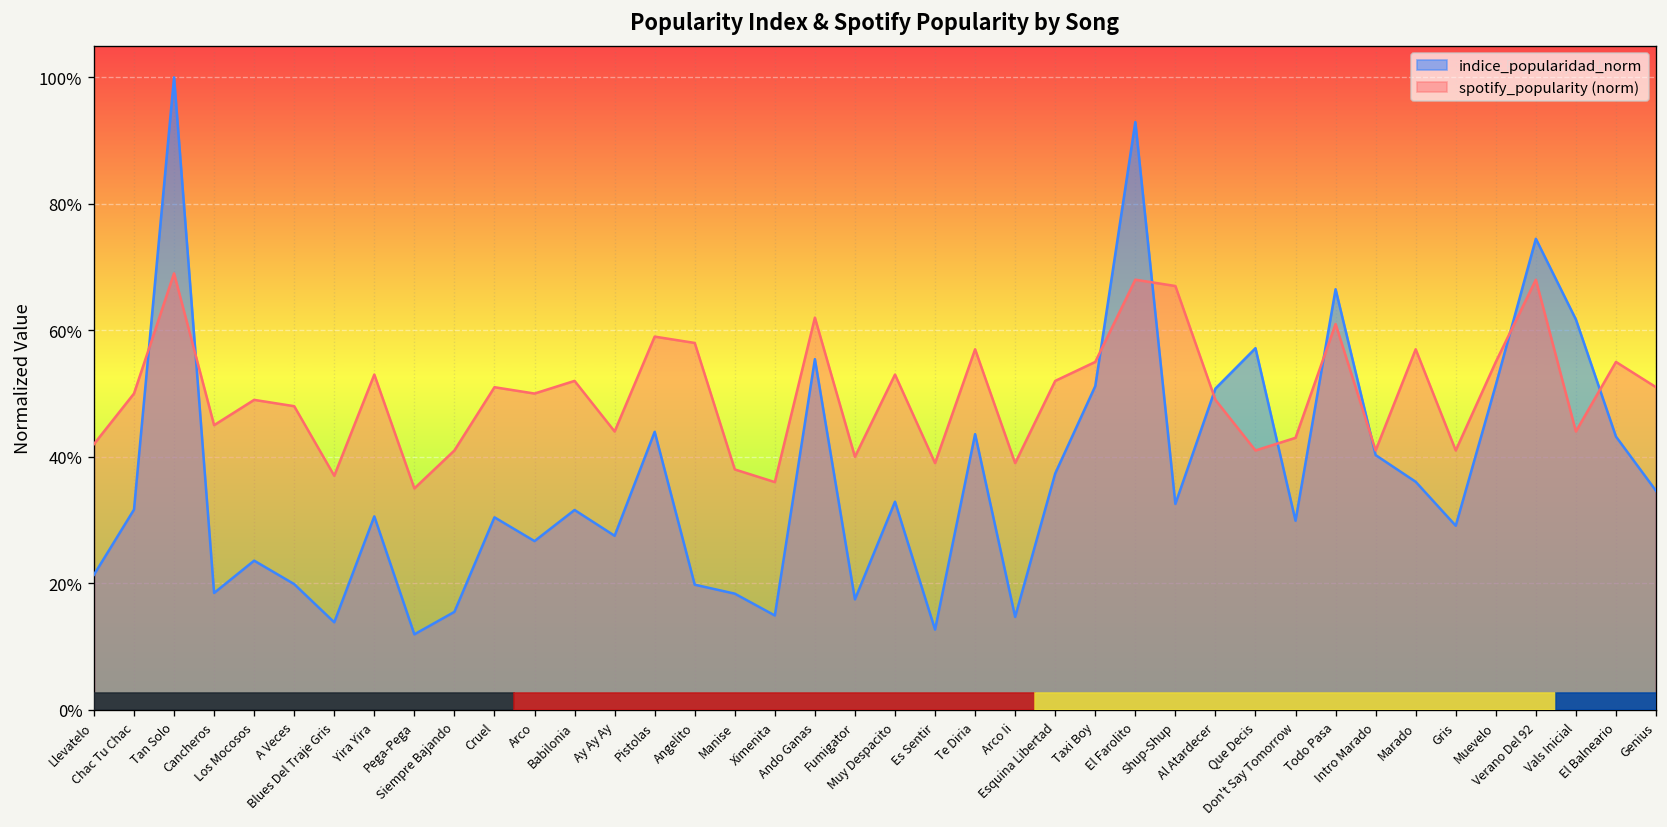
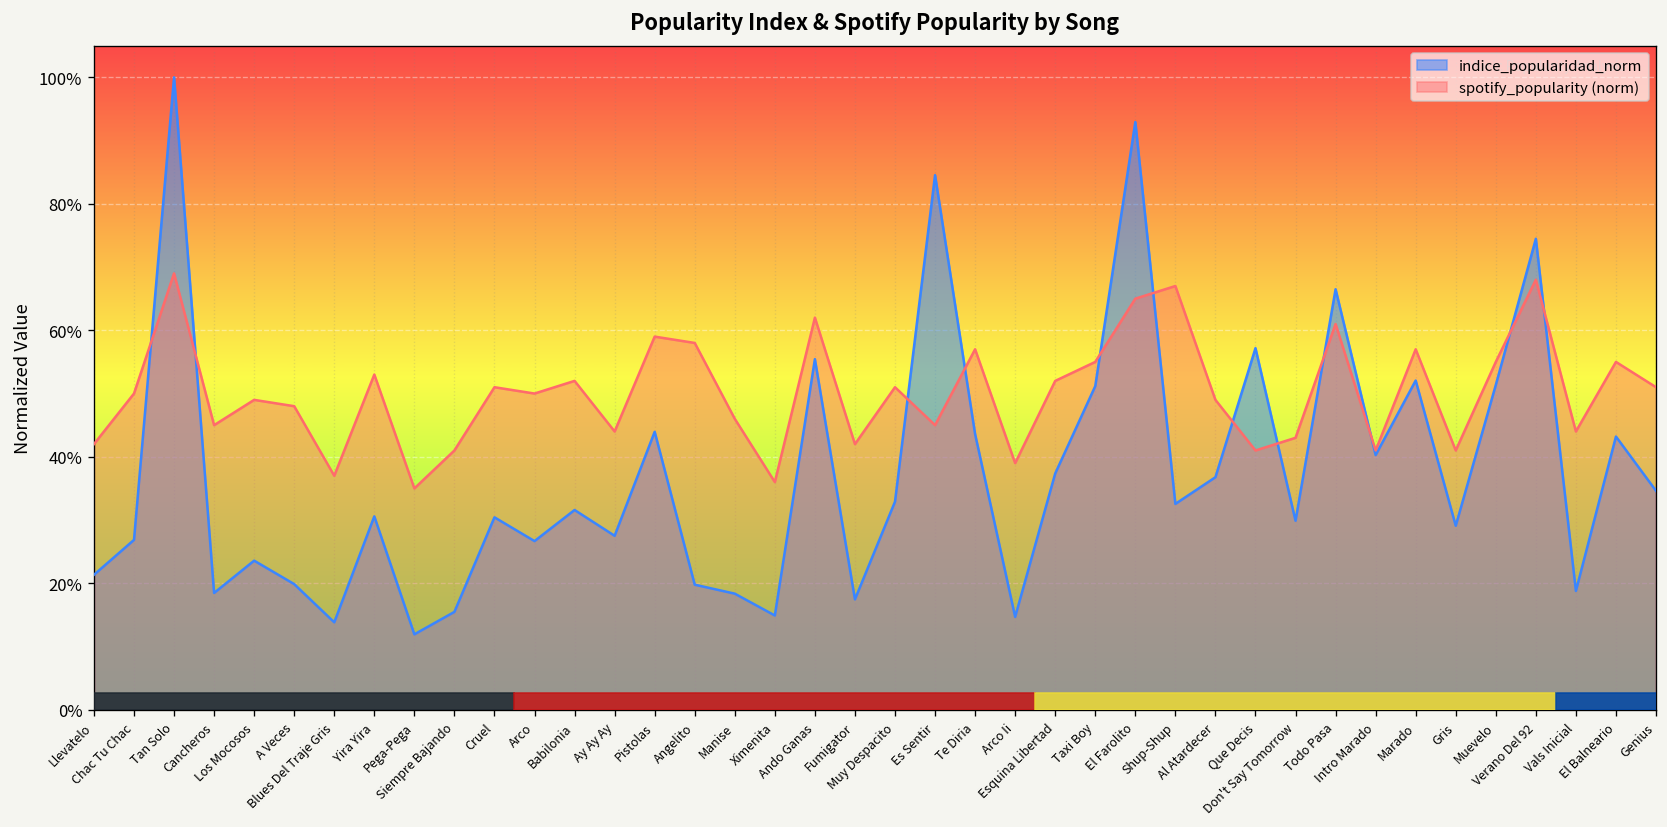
  {
    "indice_popularidad_norm": {
      "Llevatelo": "21%",
-     "Chac Tu Chac": "32%",
+     "Chac Tu Chac": "27%",
      "Tan Solo": "100%",
      "Cancheros": "18%",
      "Los Mocosos": "24%",
      "A Veces": "20%",
      "Blues Del Traje Gris": "14%",
      "Yira Yira": "31%",
      "Pega-Pega": "12%",
      "Siempre Bajando": "15%",
      "Cruel": "30%",
      "Arco": "27%",
      "Babilonia": "32%",
      "Ay Ay Ay": "28%",
      "Pistolas": "44%",
      "Angelito": "20%",
      "Manise": "18%",
      "Ximenita": "15%",
      "Ando Ganas": "55%",
      "Fumigator": "17%",
      "Muy Despacito": "33%",
-     "Es Sentir": "13%",
+     "Es Sentir": "85%",
      "Te Diria": "44%",
      "Arco Ii": "15%",
      "Esquina Libertad": "37%",
      "Taxi Boy": "51%",
      "El Farolito": "93%",
      "Shup-Shup": "33%",
-     "Al Atardecer": "51%",
+     "Al Atardecer": "37%",
      "Que Decis": "57%",
      "Don't Say Tomorrow": "30%",
      "Todo Pasa": "66%",
      "Intro Marado": "40%",
-     "Marado": "36%",
+     "Marado": "52%",
      "Gris": "29%",
      "Muevelo": "51%",
      "Verano Del 92": "74%",
-     "Vals Inicial": "62%",
+     "Vals Inicial": "19%",
      "El Balneario": "43%",
      "Genius": "35%"
    },
    "spotify_popularity (norm)": {
      "Llevatelo": "42%",
      "Chac Tu Chac": "50%",
      "Tan Solo": "69%",
      "Cancheros": "45%",
      "Los Mocosos": "49%",
      "A Veces": "48%",
      "Blues Del Traje Gris": "37%",
      "Yira Yira": "53%",
      "Pega-Pega": "35%",
      "Siempre Bajando": "41%",
      "Cruel": "51%",
      "Arco": "50%",
      "Babilonia": "52%",
      "Ay Ay Ay": "44%",
      "Pistolas": "59%",
      "Angelito": "58%",
-     "Manise": "38%",
+     "Manise": "46%",
      "Ximenita": "36%",
      "Ando Ganas": "62%",
-     "Fumigator": "40%",
-     "Muy Despacito": "53%",
-     "Es Sentir": "39%",
+     "Fumigator": "42%",
+     "Muy Despacito": "51%",
+     "Es Sentir": "45%",
      "Te Diria": "57%",
      "Arco Ii": "39%",
      "Esquina Libertad": "52%",
      "Taxi Boy": "55%",
-     "El Farolito": "68%",
+     "El Farolito": "65%",
      "Shup-Shup": "67%",
      "Al Atardecer": "49%",
      "Que Decis": "41%",
      "Don't Say Tomorrow": "43%",
      "Todo Pasa": "61%",
      "Intro Marado": "41%",
      "Marado": "57%",
      "Gris": "41%",
      "Muevelo": "55%",
      "Verano Del 92": "68%",
      "Vals Inicial": "44%",
      "El Balneario": "55%",
      "Genius": "51%"
    }
  }
